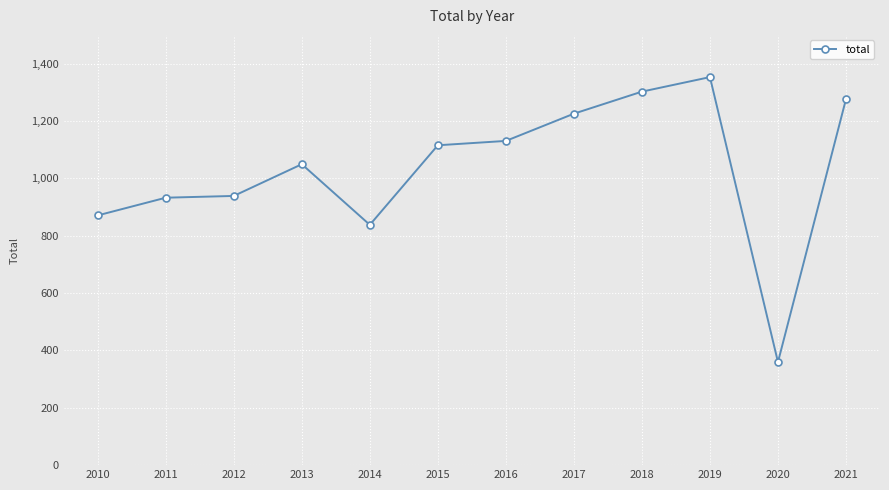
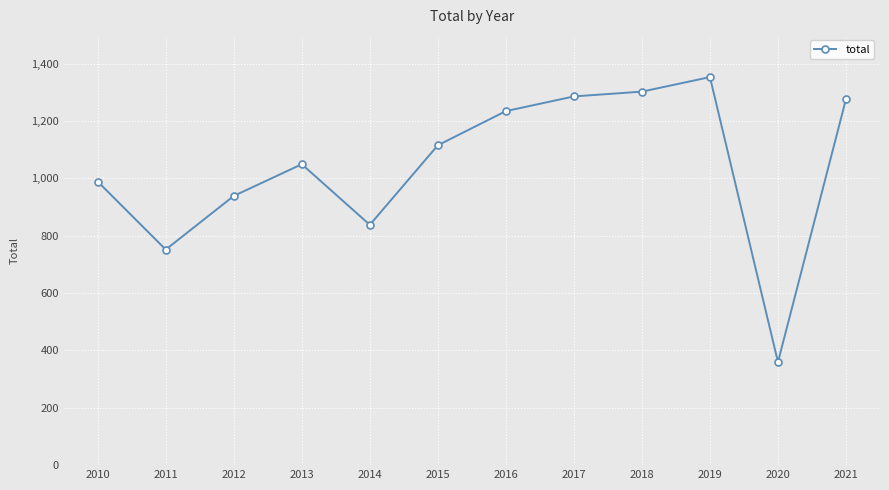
  {
-   "2010": "870",
-   "2011": "930",
+   "2010": "990",
+   "2011": "750",
    "2012": "940",
    "2013": "1,050",
    "2014": "840",
    "2015": "1,120",
-   "2016": "1,130",
-   "2017": "1,230",
+   "2016": "1,230",
+   "2017": "1,290",
    "2018": "1,300",
    "2019": "1,350",
    "2020": "360",
    "2021": "1,280"
  }
